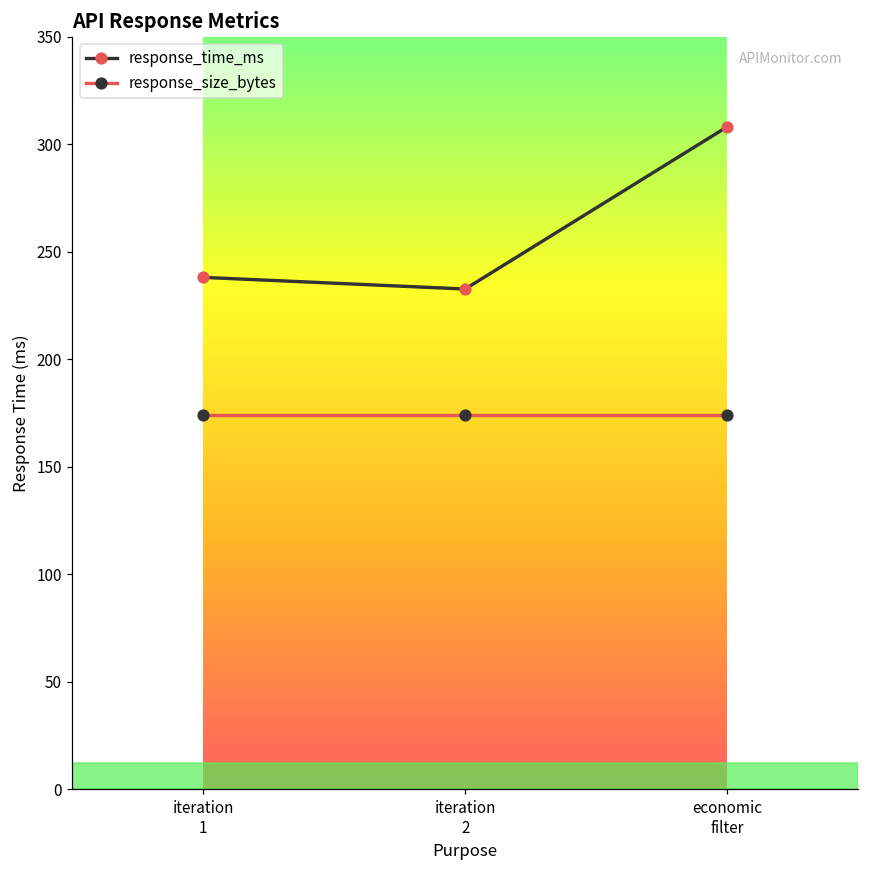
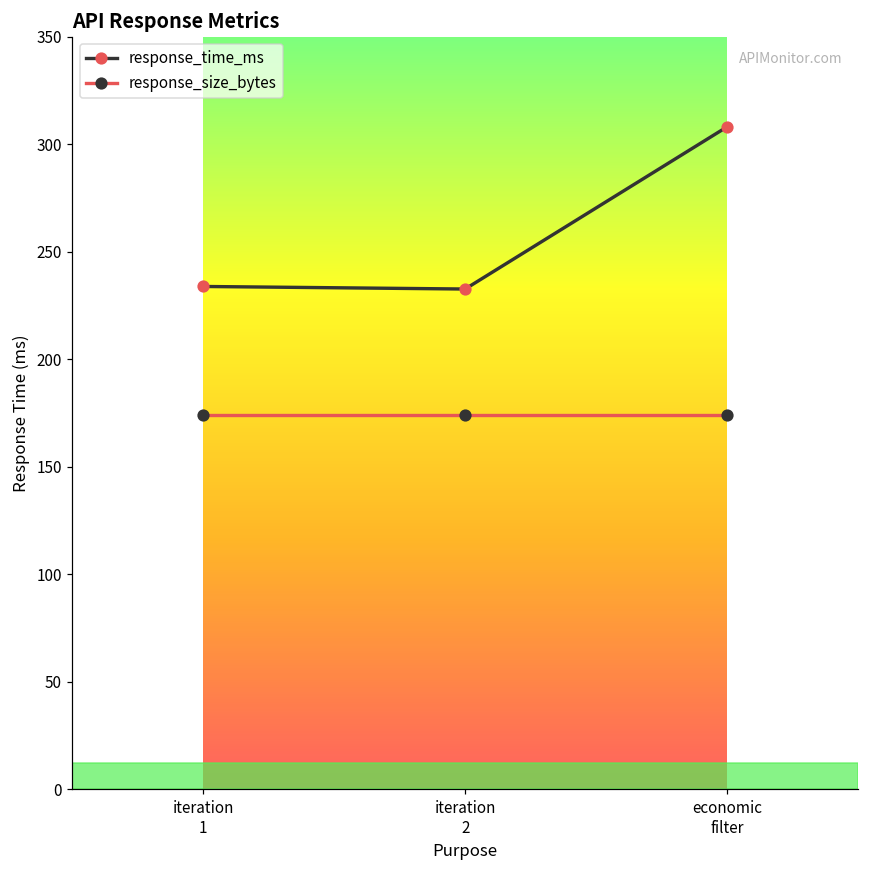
  {
    "response_time_ms": {
-     "iteration 1": 238,
+     "iteration 1": 234,
      "iteration 2": 233,
      "economic filter": 308
    },
    "response_size_bytes": {
      "iteration 1": 174,
      "iteration 2": 174,
      "economic filter": 174
    }
  }
